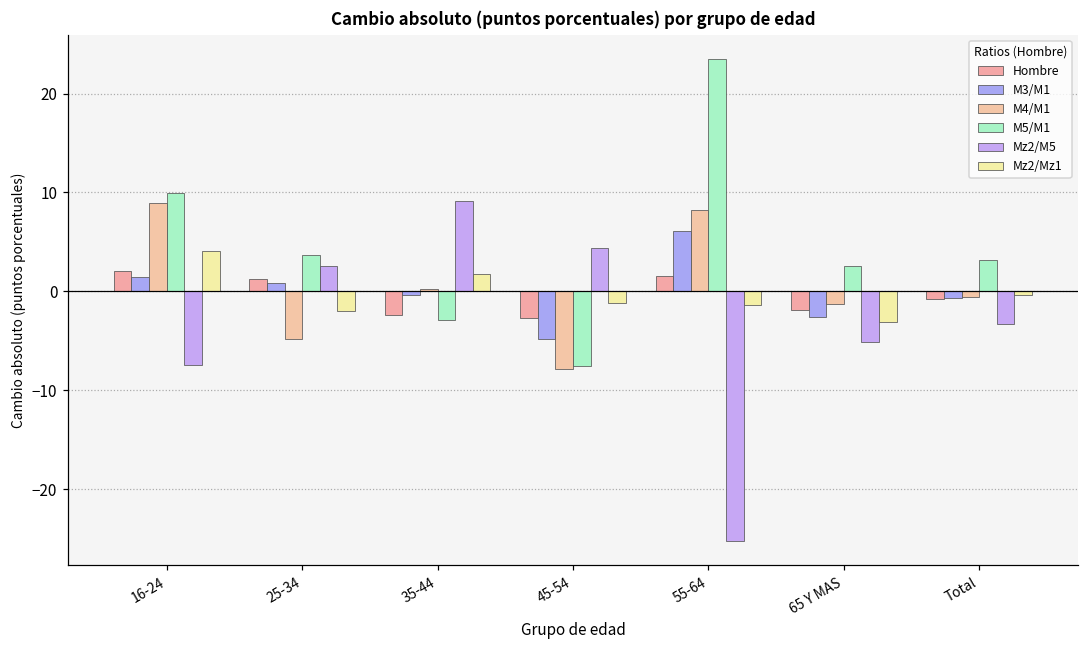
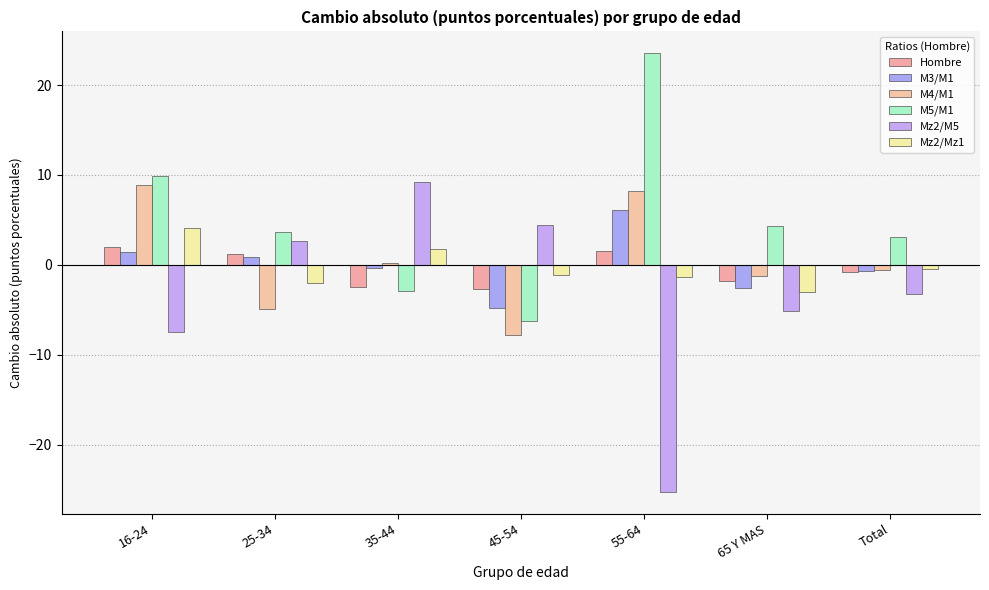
  {
    "M5/M1": {
      "16-24": 10,
      "25-34": 4,
      "35-44": -3,
-     "45-54": -8,
+     "45-54": -6,
      "55-64": 24,
-     "65 Y MAS": 3,
+     "65 Y MAS": 4,
      "Total": 3
    }
  }
